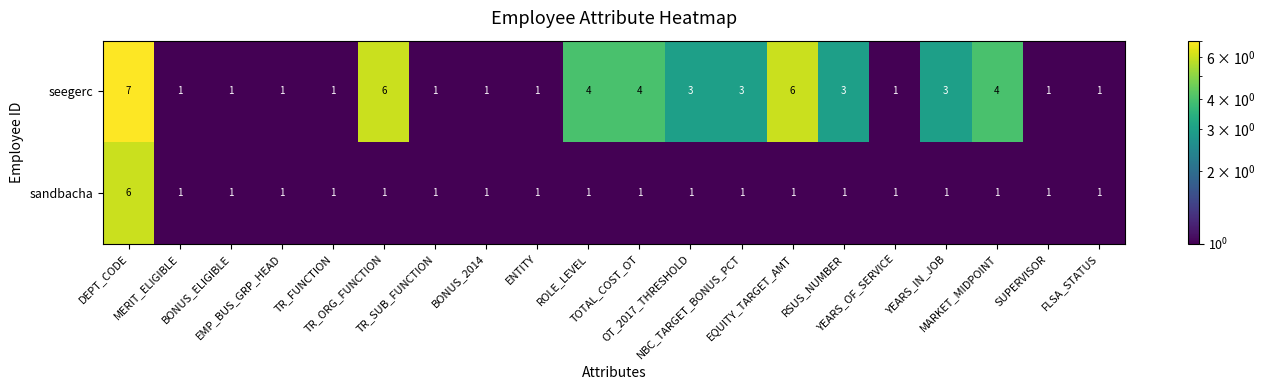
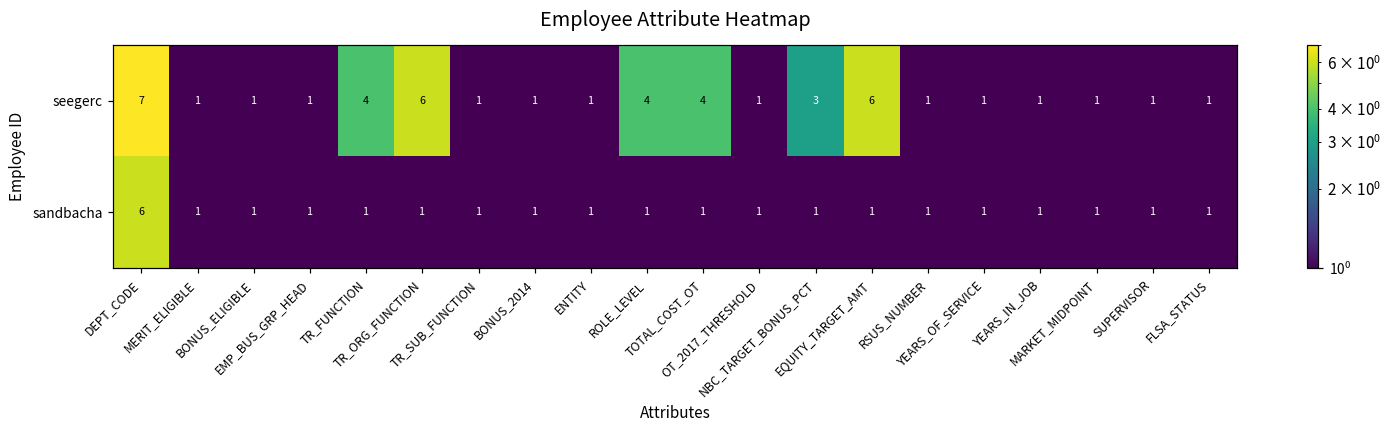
  {
    "seegerc": {
      "DEPT_CODE": 7,
      "MERIT_ELIGIBLE": 1,
      "BONUS_ELIGIBLE": 1,
      "EMP_BUS_GRP_HEAD": 1,
-     "TR_FUNCTION": 1,
+     "TR_FUNCTION": 4,
      "TR_ORG_FUNCTION": 6,
      "TR_SUB_FUNCTION": 1,
      "BONUS_2014": 1,
      "ENTITY": 1,
      "ROLE_LEVEL": 4,
      "TOTAL_COST_OT": 4,
-     "OT_2017_THRESHOLD": 3,
+     "OT_2017_THRESHOLD": 1,
      "NBC_TARGET_BONUS_PCT": 3,
      "EQUITY_TARGET_AMT": 6,
-     "RSUS_NUMBER": 3,
+     "RSUS_NUMBER": 1,
      "YEARS_OF_SERVICE": 1,
-     "YEARS_IN_JOB": 3,
-     "MARKET_MIDPOINT": 4,
+     "YEARS_IN_JOB": 1,
+     "MARKET_MIDPOINT": 1,
      "SUPERVISOR": 1,
      "FLSA_STATUS": 1
    },
    "sandbacha": {
      "DEPT_CODE": 6,
      "MERIT_ELIGIBLE": 1,
      "BONUS_ELIGIBLE": 1,
      "EMP_BUS_GRP_HEAD": 1,
      "TR_FUNCTION": 1,
      "TR_ORG_FUNCTION": 1,
      "TR_SUB_FUNCTION": 1,
      "BONUS_2014": 1,
      "ENTITY": 1,
      "ROLE_LEVEL": 1,
      "TOTAL_COST_OT": 1,
      "OT_2017_THRESHOLD": 1,
      "NBC_TARGET_BONUS_PCT": 1,
      "EQUITY_TARGET_AMT": 1,
      "RSUS_NUMBER": 1,
      "YEARS_OF_SERVICE": 1,
      "YEARS_IN_JOB": 1,
      "MARKET_MIDPOINT": 1,
      "SUPERVISOR": 1,
      "FLSA_STATUS": 1
    }
  }
